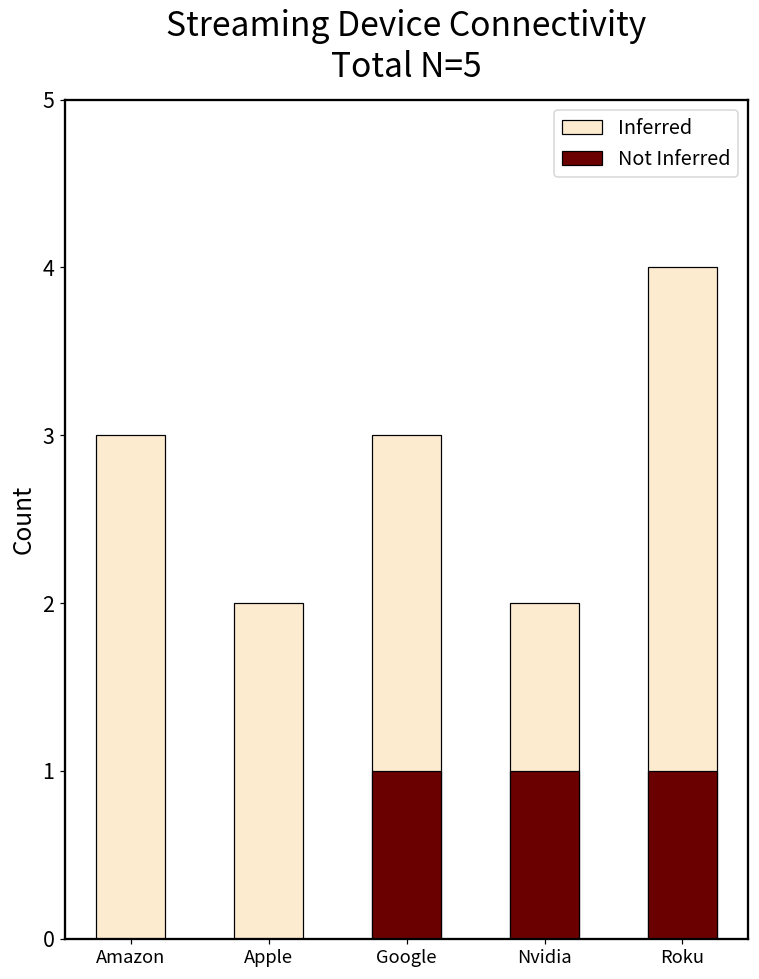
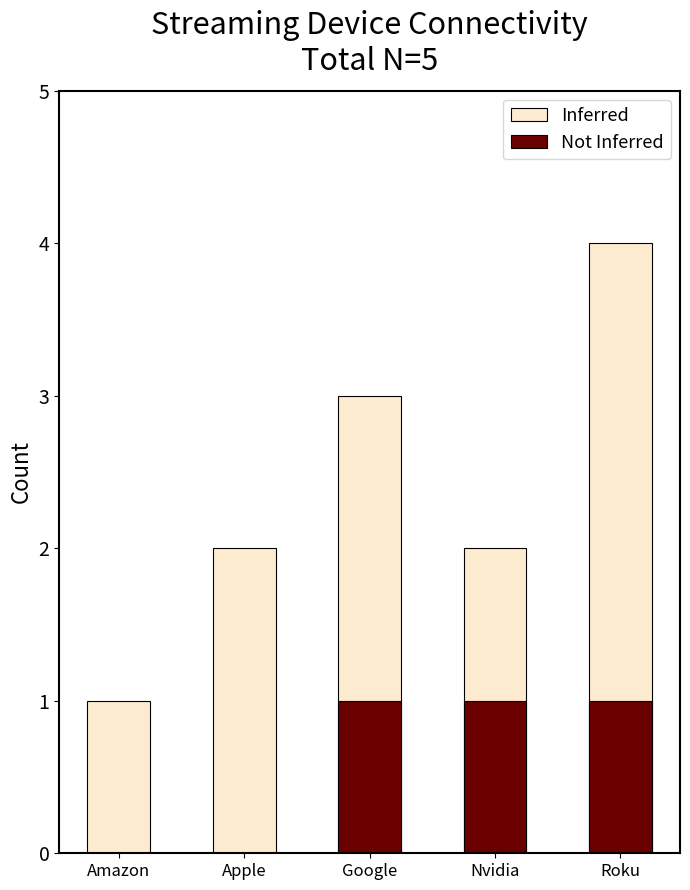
  {
    "Inferred": {
-     "Amazon": 3,
+     "Amazon": 1,
      "Apple": 2,
      "Google": 3,
      "Nvidia": 2,
      "Roku": 4
    },
    "Not Inferred": {
      "Amazon": 0,
      "Apple": 0
    }
  }
